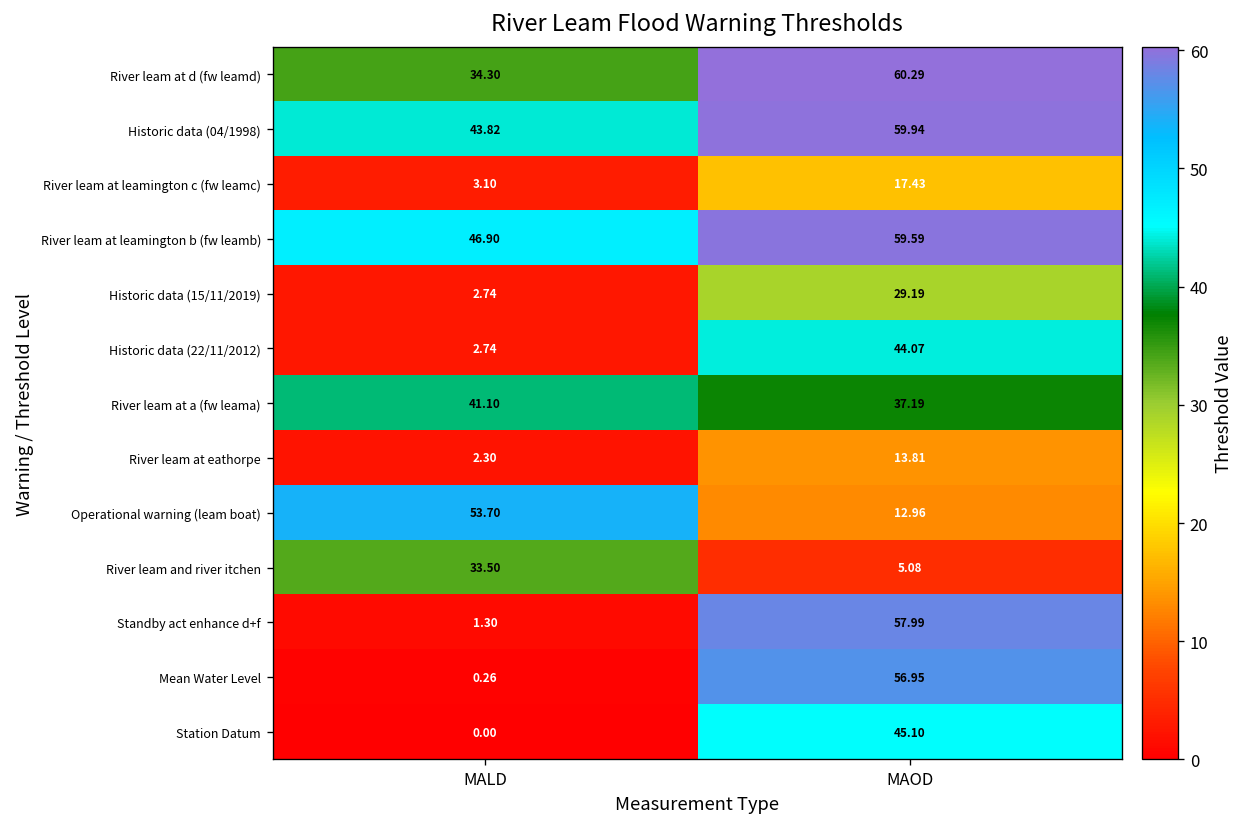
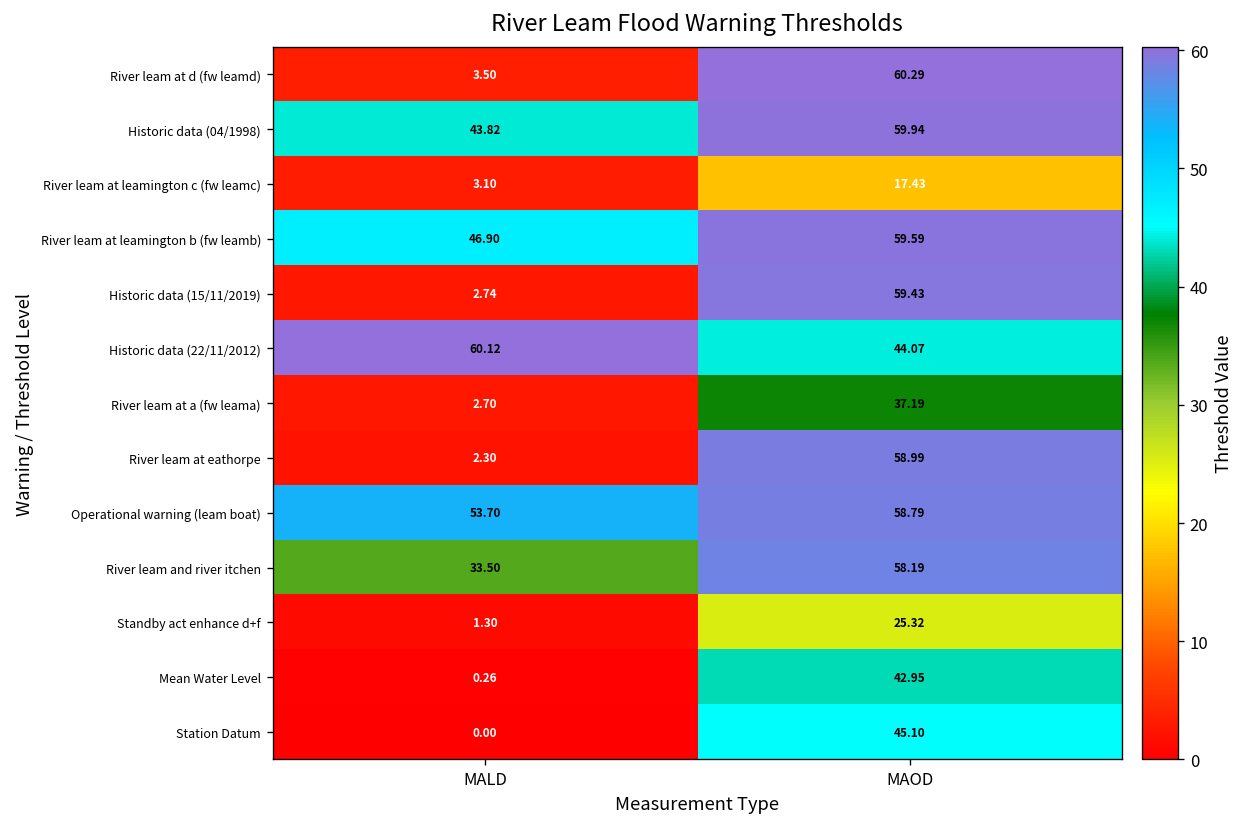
  {
    "River leam at d (fw leamd)": {
-     "MALD": 34.30,
+     "MALD": 3.50,
      "MAOD": 60.29
    },
    "Historic data (04/1998)": {
      "MALD": 43.82,
      "MAOD": 59.94
    },
    "River leam at leamington c (fw leamc)": {
      "MALD": 3.10,
      "MAOD": 17.43
    },
    "River leam at leamington b (fw leamb)": {
      "MALD": 46.90,
      "MAOD": 59.59
    },
    "Historic data (15/11/2019)": {
      "MALD": 2.74,
-     "MAOD": 29.19
+     "MAOD": 59.43
    },
    "Historic data (22/11/2012)": {
-     "MALD": 2.74,
+     "MALD": 60.12,
      "MAOD": 44.07
    },
    "River leam at a (fw leama)": {
-     "MALD": 41.10,
+     "MALD": 2.70,
      "MAOD": 37.19
    },
    "River leam at eathorpe": {
      "MALD": 2.30,
-     "MAOD": 13.81
+     "MAOD": 58.99
    },
    "Operational warning (leam boat)": {
      "MALD": 53.70,
-     "MAOD": 12.96
+     "MAOD": 58.79
    },
    "River leam and river itchen": {
      "MALD": 33.50,
-     "MAOD": 5.08
+     "MAOD": 58.19
    },
    "Standby act enhance d+f": {
      "MALD": 1.30,
-     "MAOD": 57.99
+     "MAOD": 25.32
    },
    "Mean Water Level": {
      "MALD": 0.26,
-     "MAOD": 56.95
+     "MAOD": 42.95
    },
    "Station Datum": {
      "MALD": 0.00,
      "MAOD": 45.10
    }
  }
